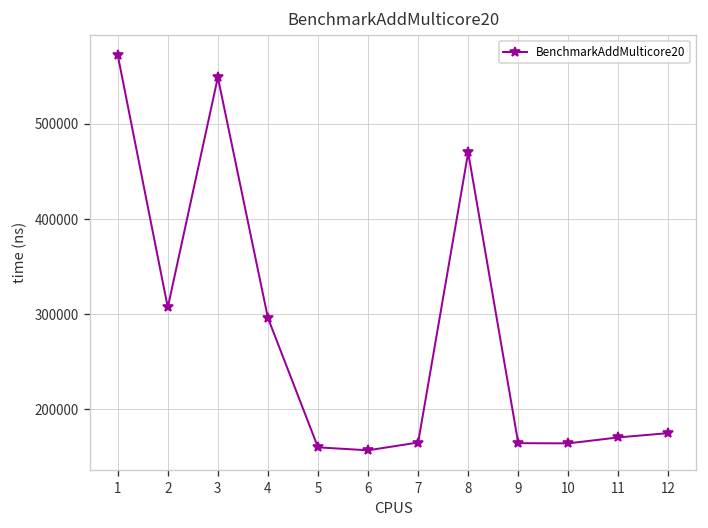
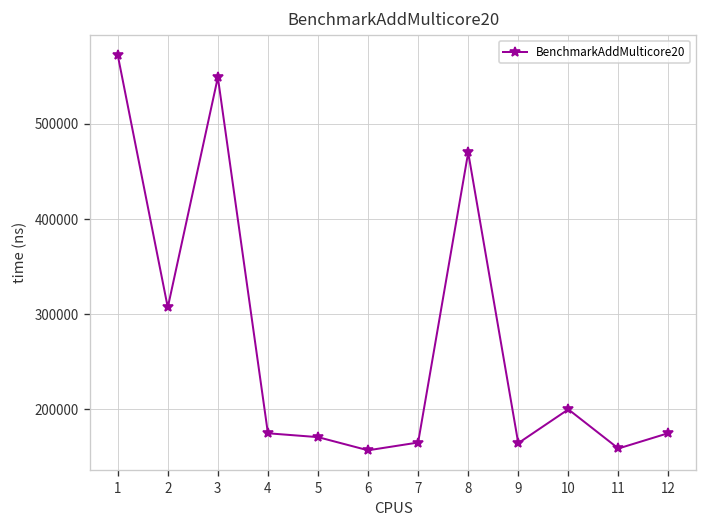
  {
    "1": 570000,
    "2": 310000,
    "3": 550000,
-   "4": 300000,
-   "5": 160000,
+   "4": 170000,
+   "5": 170000,
    "6": 160000,
    "7": 160000,
    "8": 470000,
    "9": 160000,
-   "10": 160000,
-   "11": 170000,
+   "10": 200000,
+   "11": 160000,
    "12": 170000
  }
